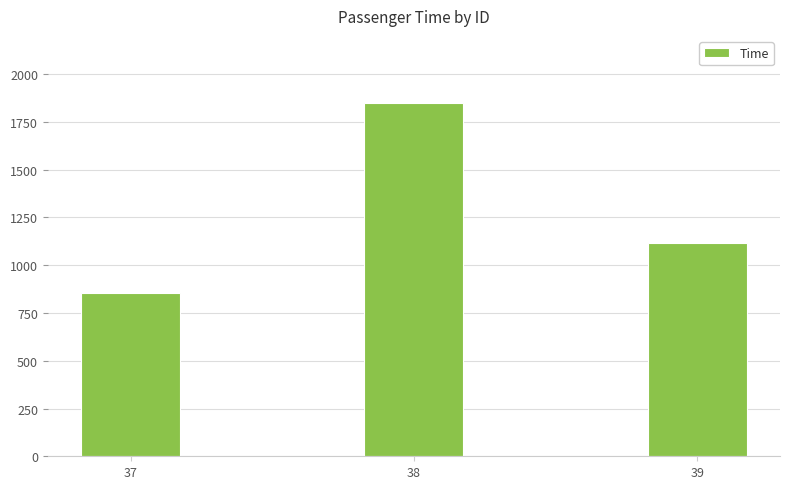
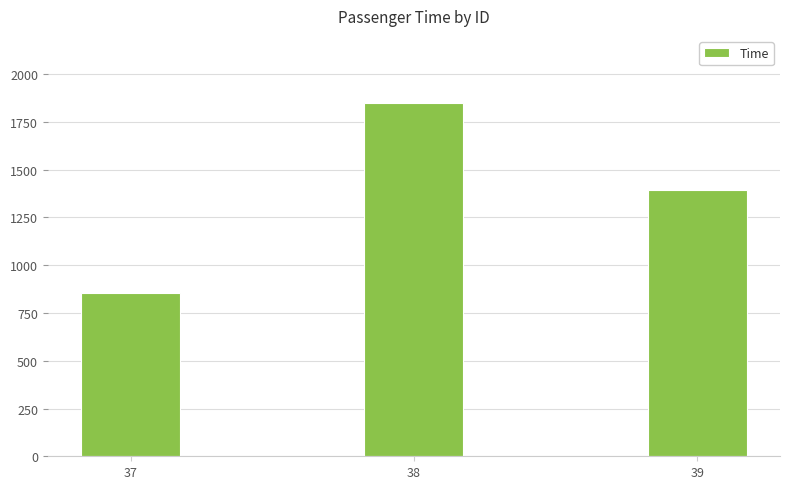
  {
    "37": 850,
    "38": 1850,
-   "39": 1120
+   "39": 1390
  }
